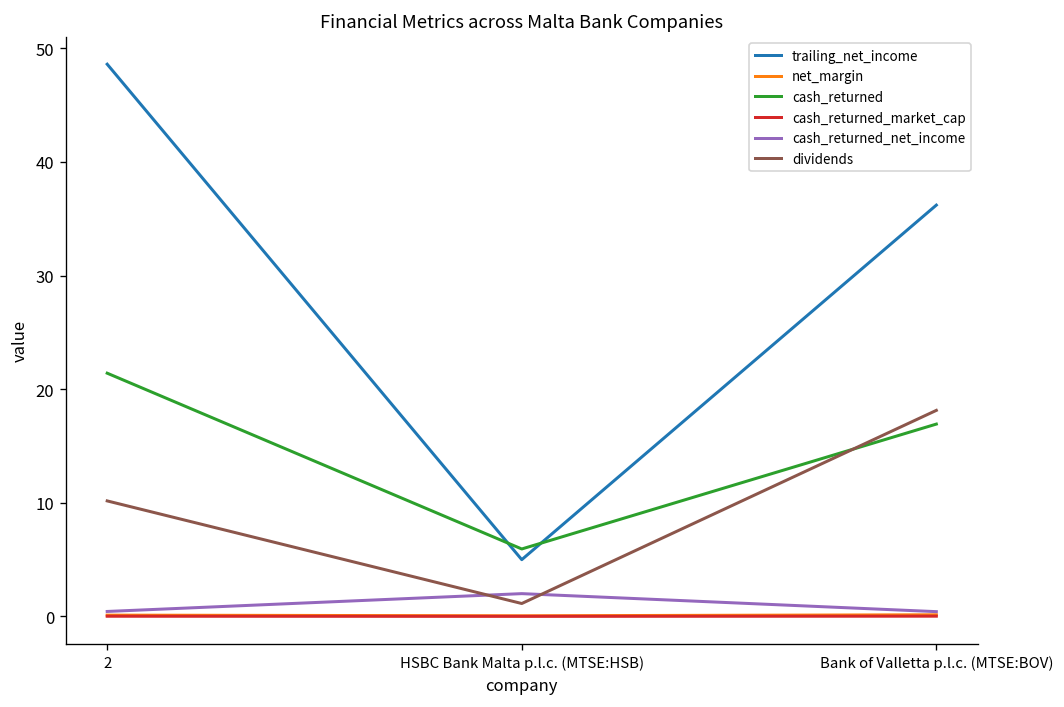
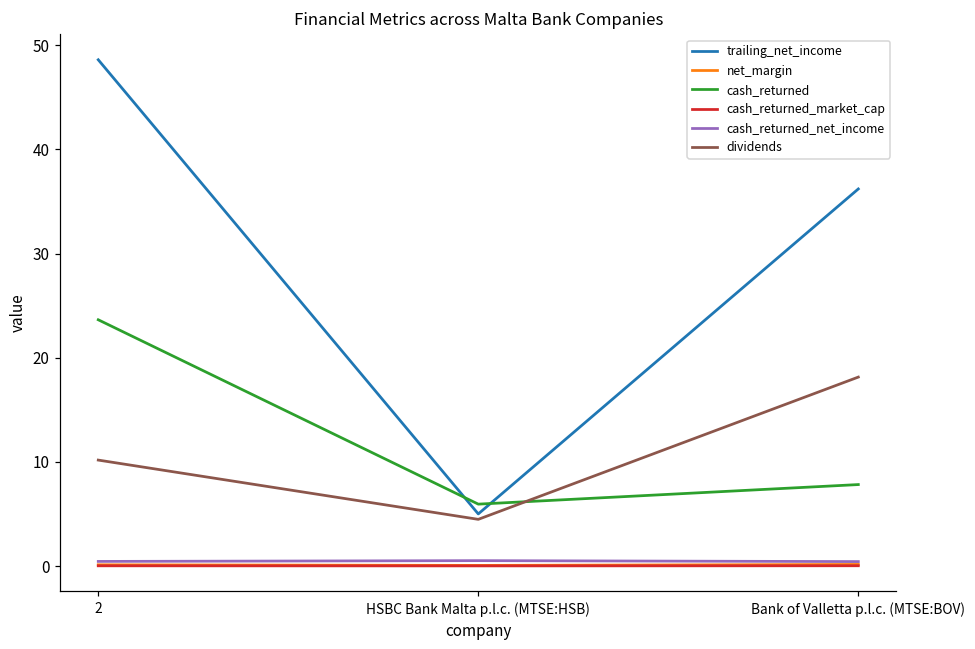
  {
    "trailing_net_income": {
      "2": 49,
      "HSBC Bank Malta p.l.c. (MTSE:HSB)": 5,
      "Bank of Valletta p.l.c. (MTSE:BOV)": 36
    },
    "cash_returned": {
-     "2": 21,
+     "2": 24,
      "HSBC Bank Malta p.l.c. (MTSE:HSB)": 6,
-     "Bank of Valletta p.l.c. (MTSE:BOV)": 17
+     "Bank of Valletta p.l.c. (MTSE:BOV)": 8
    },
    "cash_returned_net_income": {
      "2": 0,
-     "HSBC Bank Malta p.l.c. (MTSE:HSB)": 2,
+     "HSBC Bank Malta p.l.c. (MTSE:HSB)": 1,
      "Bank of Valletta p.l.c. (MTSE:BOV)": 0
    },
    "dividends": {
      "2": 10,
-     "HSBC Bank Malta p.l.c. (MTSE:HSB)": 1,
+     "HSBC Bank Malta p.l.c. (MTSE:HSB)": 4,
      "Bank of Valletta p.l.c. (MTSE:BOV)": 18
    }
  }
